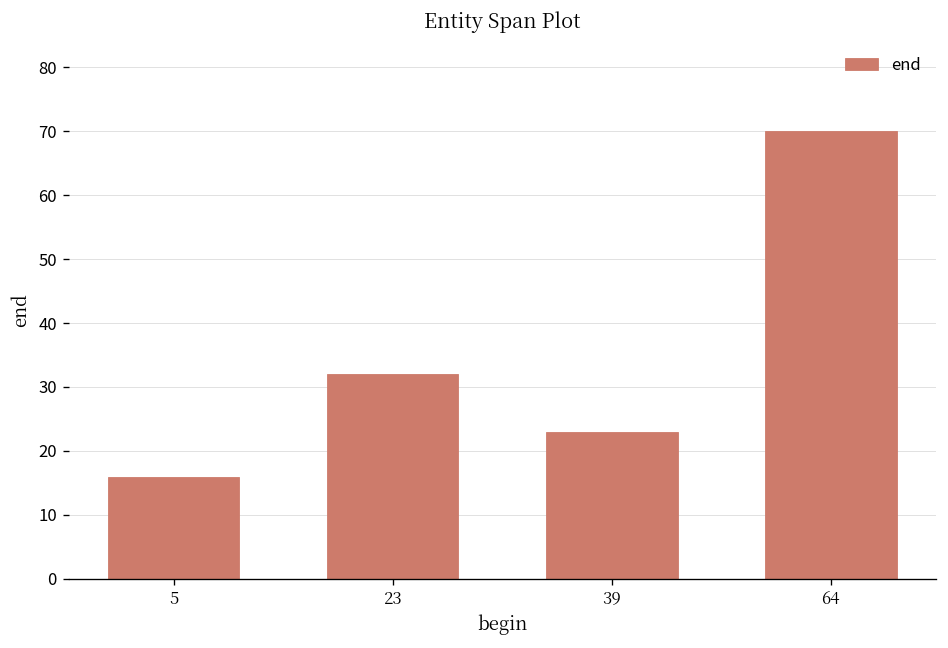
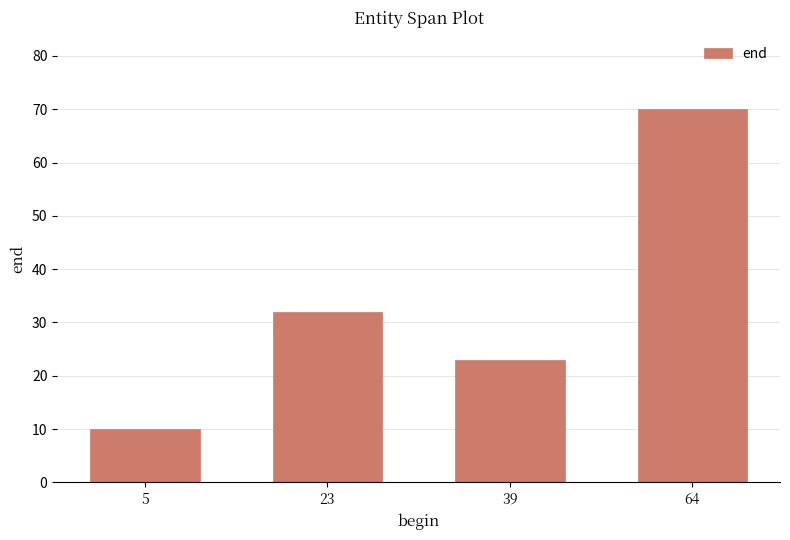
  {
-   "5": 16,
+   "5": 10,
    "23": 32,
    "39": 23,
    "64": 70
  }
